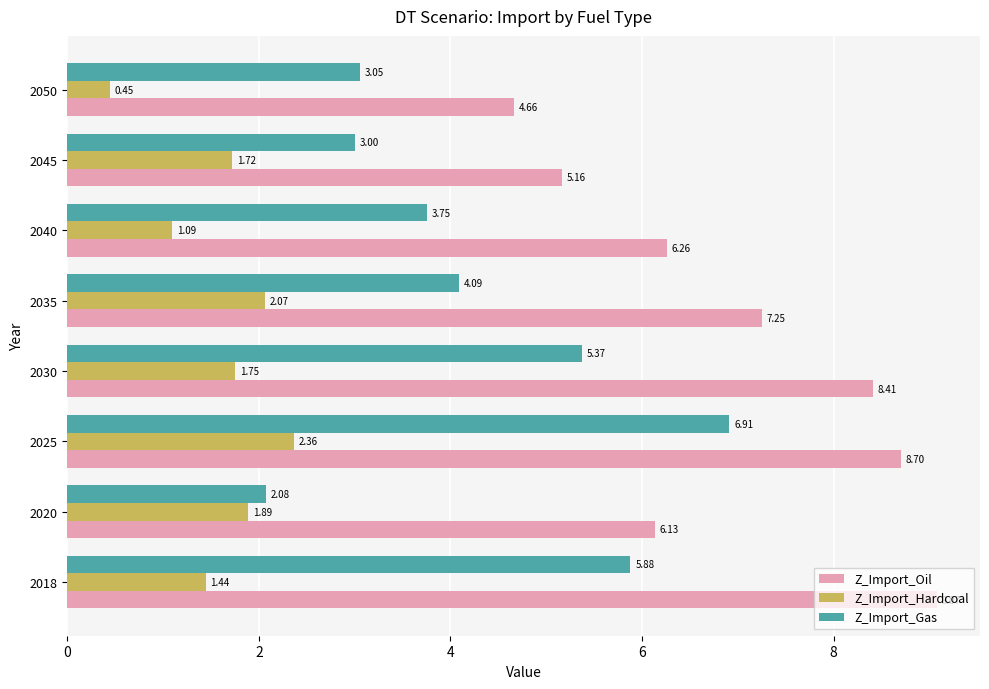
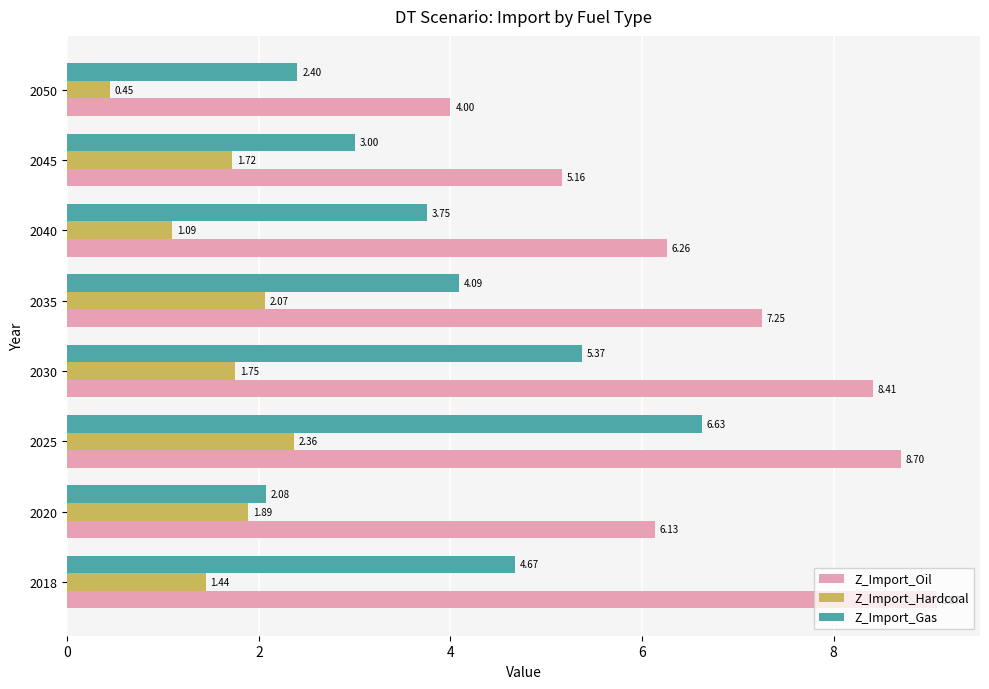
  {
    "Z_Import_Oil": {
-     "2050": 4.66,
+     "2050": 4.00,
      "2045": 5.16,
      "2040": 6.26,
      "2035": 7.25,
      "2030": 8.41,
      "2025": 8.70,
      "2020": 6.13
    },
    "Z_Import_Hardcoal": {
      "2050": 0.45,
      "2045": 1.72,
      "2040": 1.09,
      "2035": 2.07,
      "2030": 1.75,
      "2025": 2.36,
      "2020": 1.89,
      "2018": 1.44
    },
    "Z_Import_Gas": {
-     "2050": 3.05,
+     "2050": 2.40,
      "2045": 3.00,
      "2040": 3.75,
      "2035": 4.09,
      "2030": 5.37,
-     "2025": 6.91,
+     "2025": 6.63,
      "2020": 2.08,
-     "2018": 5.88
+     "2018": 4.67
    }
  }
